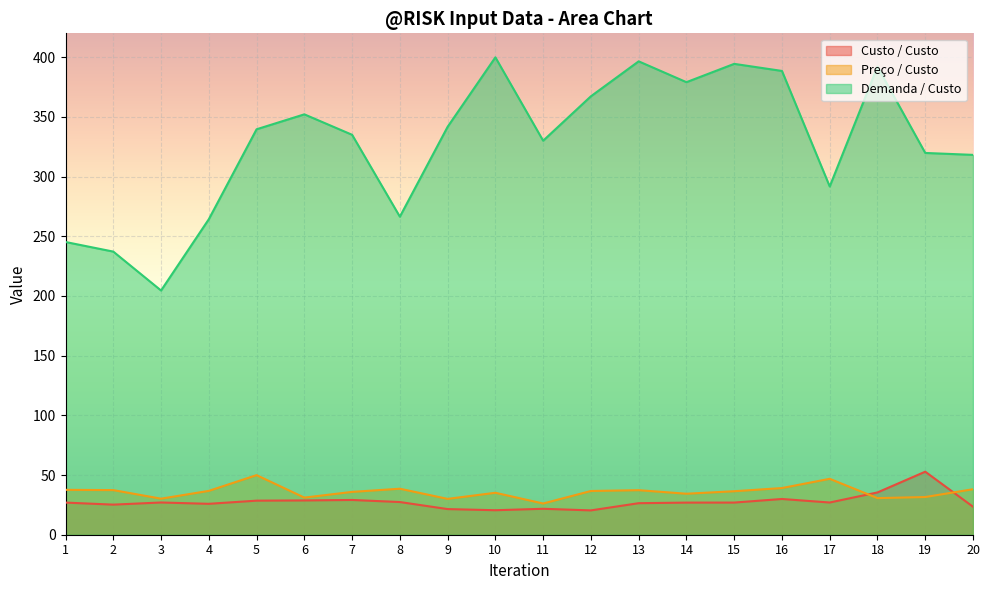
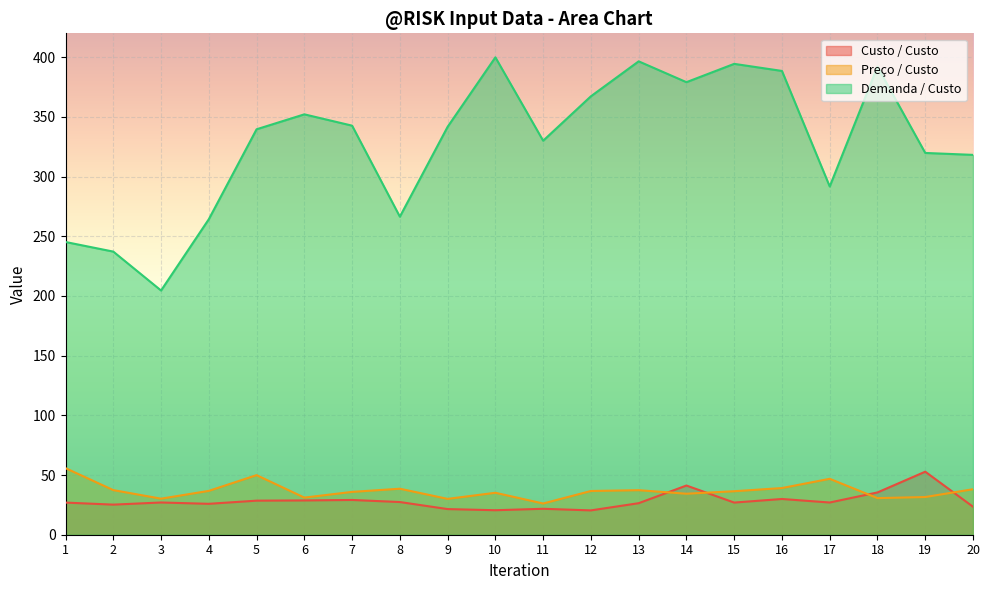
  {
    "Custo / Custo": {
      "1": 27,
      "2": 25,
      "3": 27,
      "4": 26,
      "5": 29,
      "6": 29,
      "7": 29,
      "8": 27,
      "9": 21,
      "10": 21,
      "11": 22,
      "12": 20,
      "13": 26,
-     "14": 27,
+     "14": 41,
      "15": 27,
      "16": 30,
      "17": 27,
      "18": 35,
      "19": 53,
      "20": 23
    },
    "Preço / Custo": {
-     "1": 38,
+     "1": 56,
      "2": 37,
      "3": 30,
      "4": 37,
      "5": 50,
      "6": 31,
      "7": 36,
      "8": 39,
      "9": 30,
      "10": 35,
      "11": 26,
      "12": 37,
      "13": 37,
      "14": 34,
      "15": 36,
      "16": 39,
      "17": 47,
      "18": 31,
      "19": 32,
      "20": 38
    },
    "Demanda / Custo": {
      "1": 245,
      "2": 237,
      "3": 205,
      "4": 264,
      "5": 340,
      "6": 352,
-     "7": 335,
+     "7": 343,
      "8": 266,
      "9": 342,
      "10": 400,
      "11": 330,
      "12": 367,
      "13": 397,
      "14": 379,
      "15": 394,
      "16": 389,
      "17": 292,
      "19": 320,
      "20": 318
    }
  }
